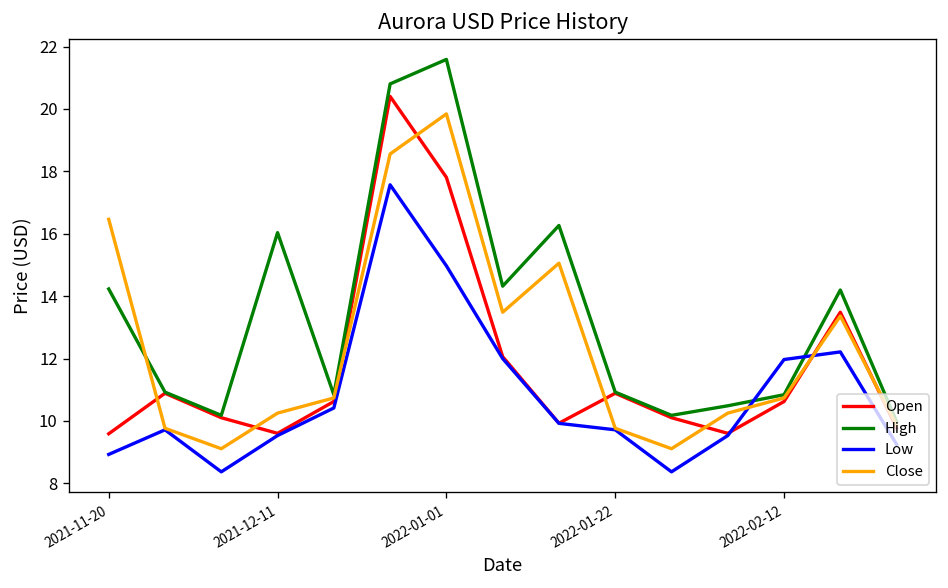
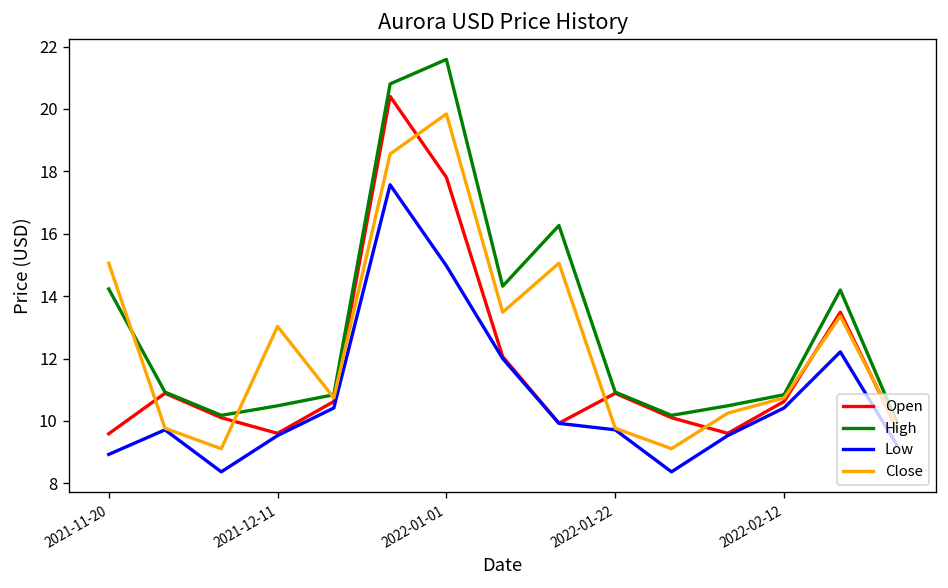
  {
    "Open": {
      "2021-11-20": 9.6,
      "2022-01-01": 17.8,
      "2022-02-12": 10.6
    },
    "High": {
      "2021-11-20": 14.2,
-     "2021-12-11": 16.0,
+     "2021-12-11": 10.5,
      "2022-01-01": 21.6,
      "2022-02-12": 10.8
    },
    "Low": {
      "2021-11-20": 8.9,
      "2022-01-01": 15.0,
-     "2022-02-12": 12.0
+     "2022-02-12": 10.4
    },
    "Close": {
-     "2021-11-20": 16.5,
-     "2021-12-11": 10.2,
+     "2021-11-20": 15.1,
+     "2021-12-11": 13.0,
      "2022-01-01": 19.8,
      "2022-02-12": 10.7
    }
  }
